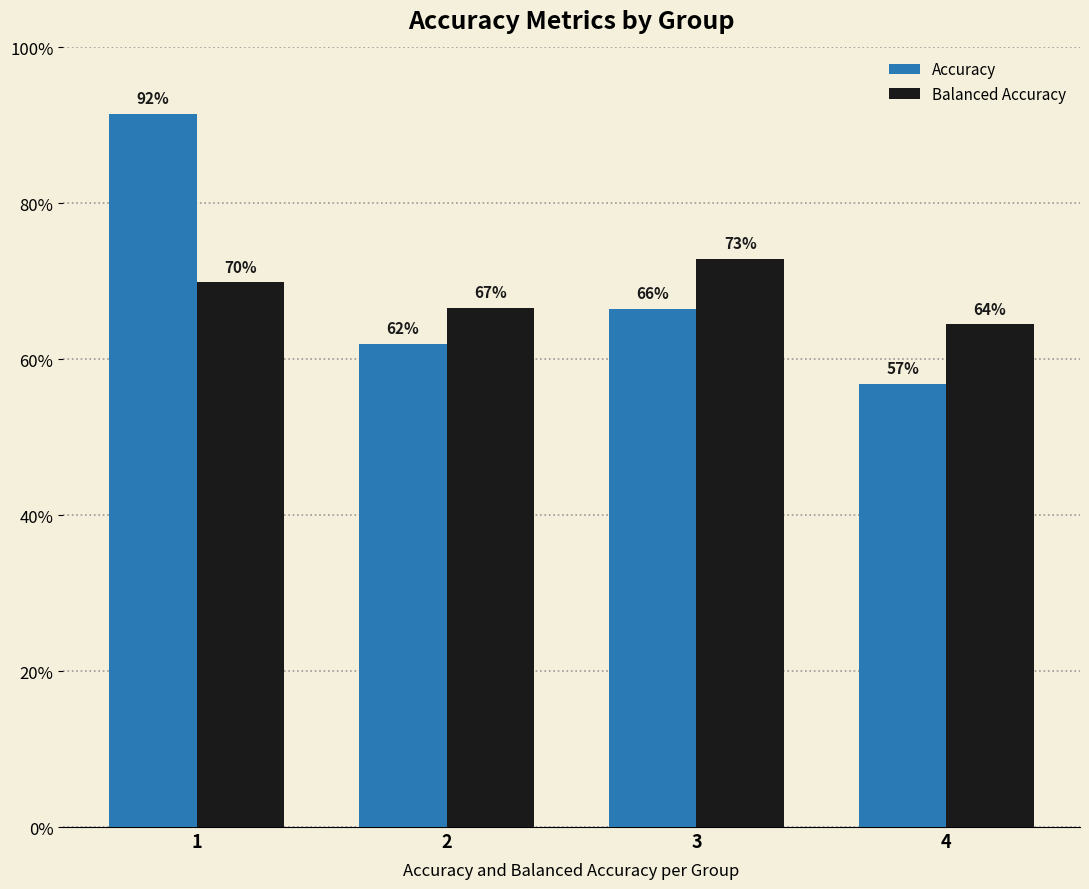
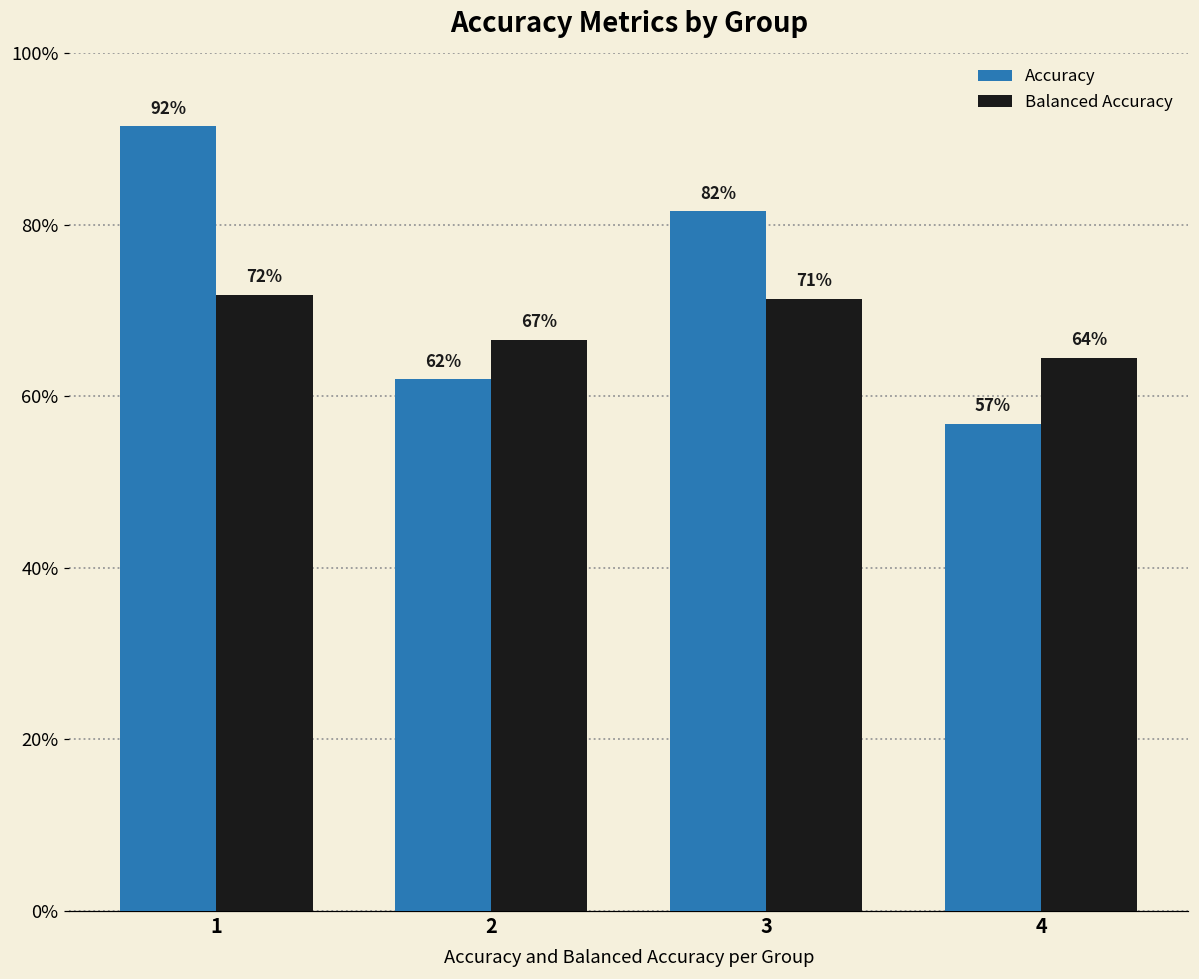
  {
    "Accuracy": {
      "1": "92%",
      "2": "62%",
-     "3": "66%",
+     "3": "82%",
      "4": "57%"
    },
    "Balanced Accuracy": {
-     "1": "70%",
+     "1": "72%",
      "2": "67%",
-     "3": "73%",
+     "3": "71%",
      "4": "64%"
    }
  }
